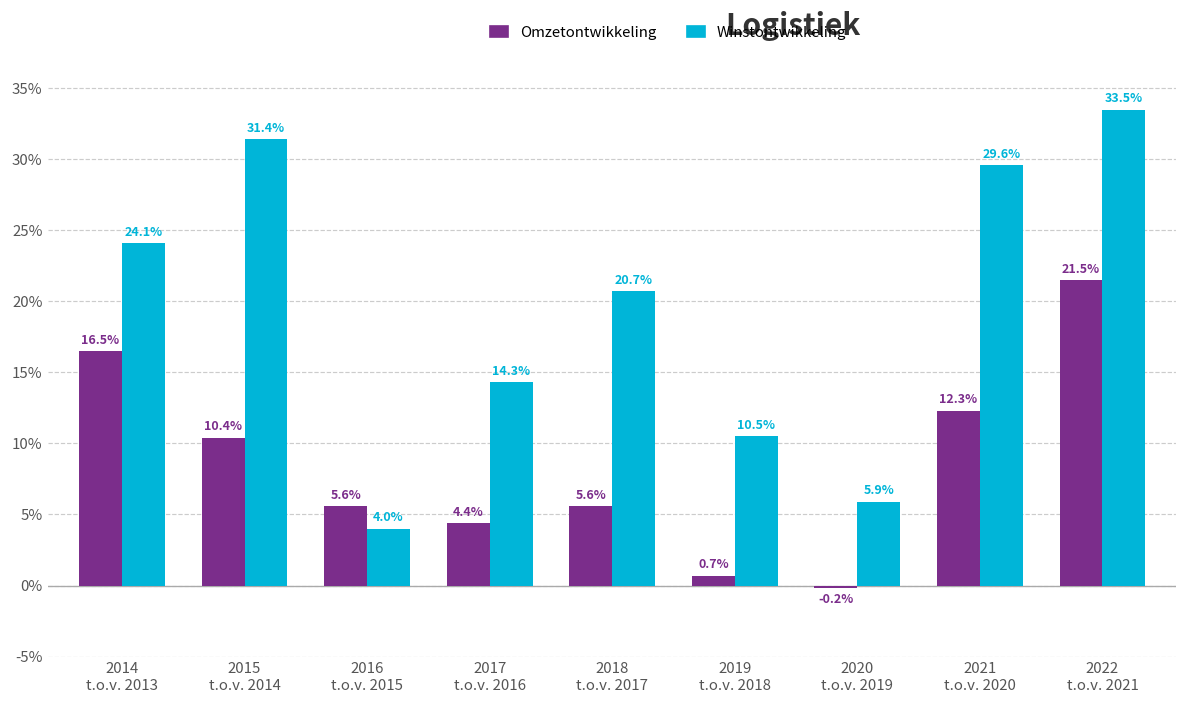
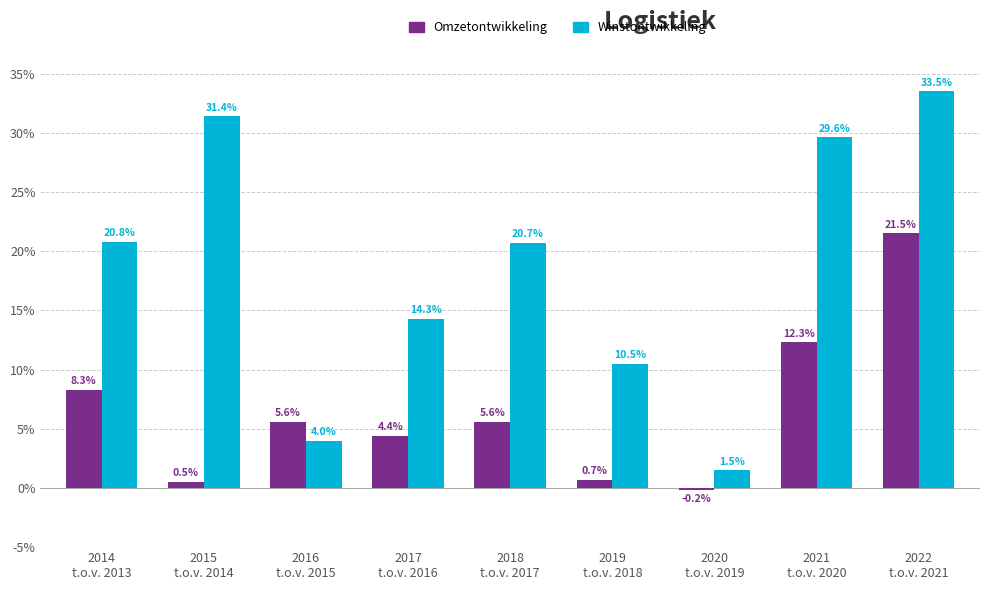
  {
    "Omzetontwikkeling": {
-     "2014 t.o.v. 2013": "16.5%",
-     "2015 t.o.v. 2014": "10.4%",
+     "2014 t.o.v. 2013": "8.3%",
+     "2015 t.o.v. 2014": "0.5%",
      "2016 t.o.v. 2015": "5.6%",
      "2017 t.o.v. 2016": "4.4%",
      "2018 t.o.v. 2017": "5.6%",
      "2019 t.o.v. 2018": "0.7%",
      "2020 t.o.v. 2019": "-0.2%",
      "2021 t.o.v. 2020": "12.3%",
      "2022 t.o.v. 2021": "21.5%"
    },
    "Winstontwikkeling": {
-     "2014 t.o.v. 2013": "24.1%",
+     "2014 t.o.v. 2013": "20.8%",
      "2015 t.o.v. 2014": "31.4%",
      "2016 t.o.v. 2015": "4.0%",
      "2017 t.o.v. 2016": "14.3%",
      "2018 t.o.v. 2017": "20.7%",
      "2019 t.o.v. 2018": "10.5%",
-     "2020 t.o.v. 2019": "5.9%",
+     "2020 t.o.v. 2019": "1.5%",
      "2021 t.o.v. 2020": "29.6%",
      "2022 t.o.v. 2021": "33.5%"
    }
  }
